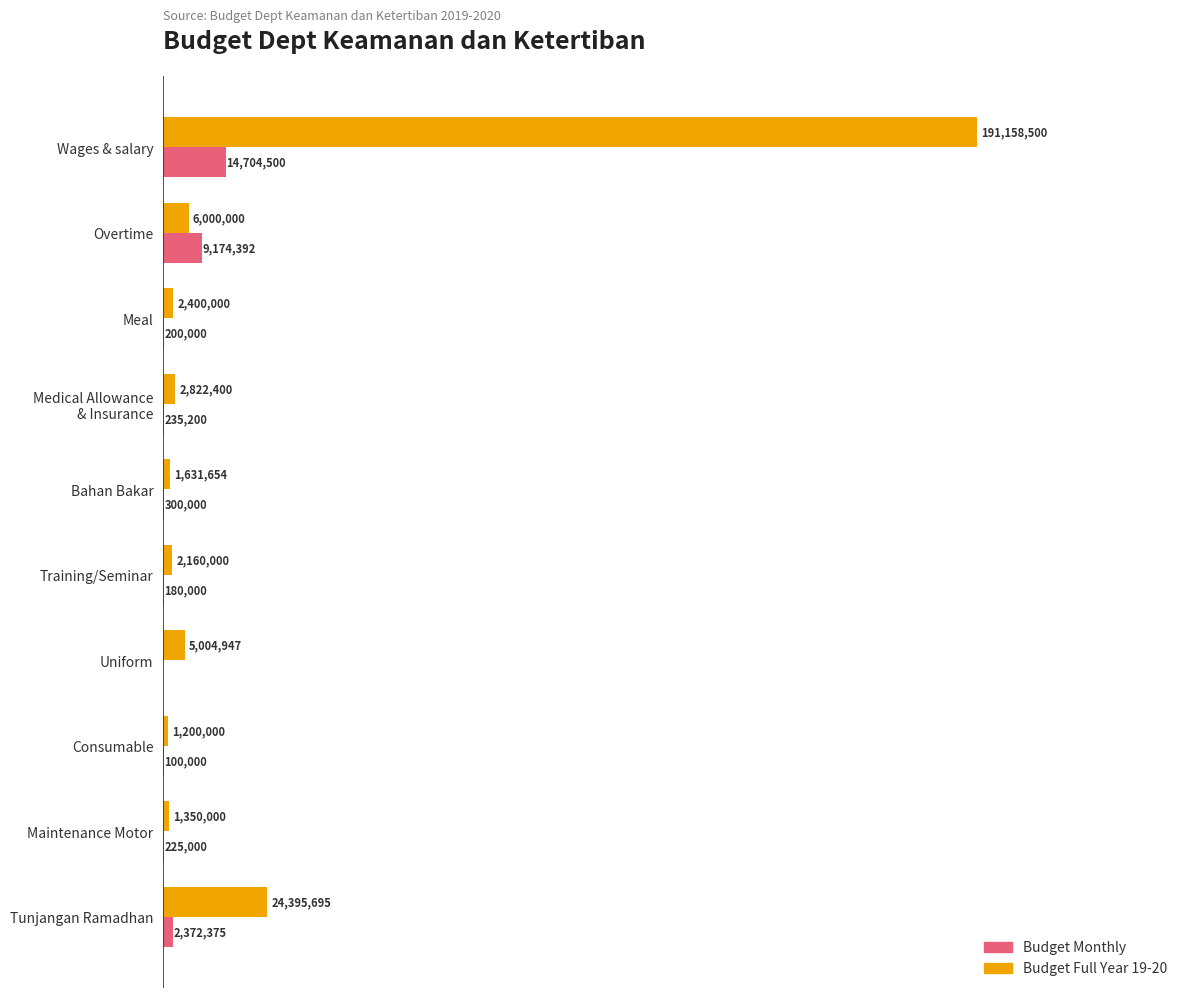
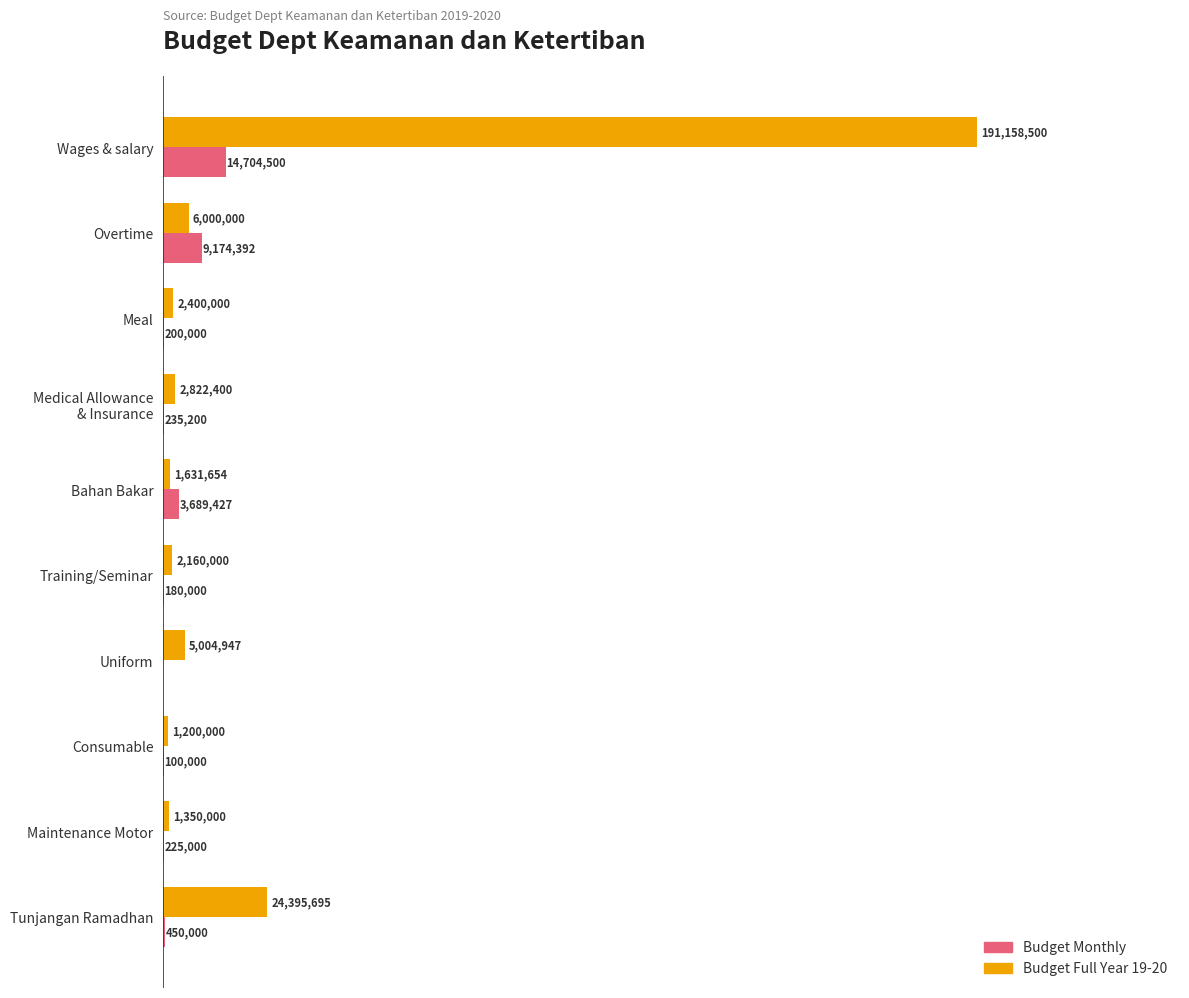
  {
    "Budget Monthly": {
      "Wages & salary": "14,704,500",
      "Overtime": "9,174,392",
      "Meal": "200,000",
      "Medical Allowance & Insurance": "235,200",
-     "Bahan Bakar": "300,000",
+     "Bahan Bakar": "3,689,427",
      "Training/Seminar": "180,000",
      "Consumable": "100,000",
      "Maintenance Motor": "225,000",
-     "Tunjangan Ramadhan": "2,372,375"
+     "Tunjangan Ramadhan": "450,000"
    },
    "Budget Full Year 19-20": {
      "Wages & salary": "191,158,500",
      "Overtime": "6,000,000",
      "Meal": "2,400,000",
      "Medical Allowance & Insurance": "2,822,400",
      "Bahan Bakar": "1,631,654",
      "Training/Seminar": "2,160,000",
      "Uniform": "5,004,947",
      "Consumable": "1,200,000",
      "Maintenance Motor": "1,350,000",
      "Tunjangan Ramadhan": "24,395,695"
    }
  }
